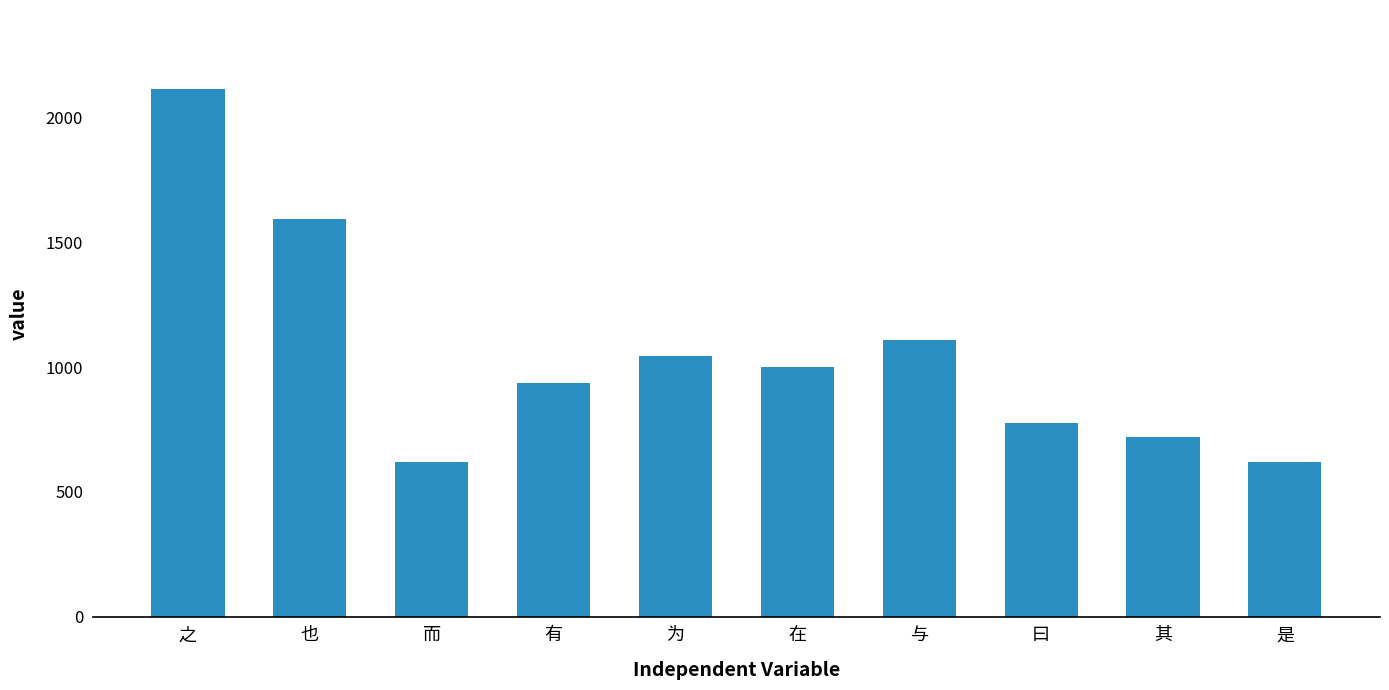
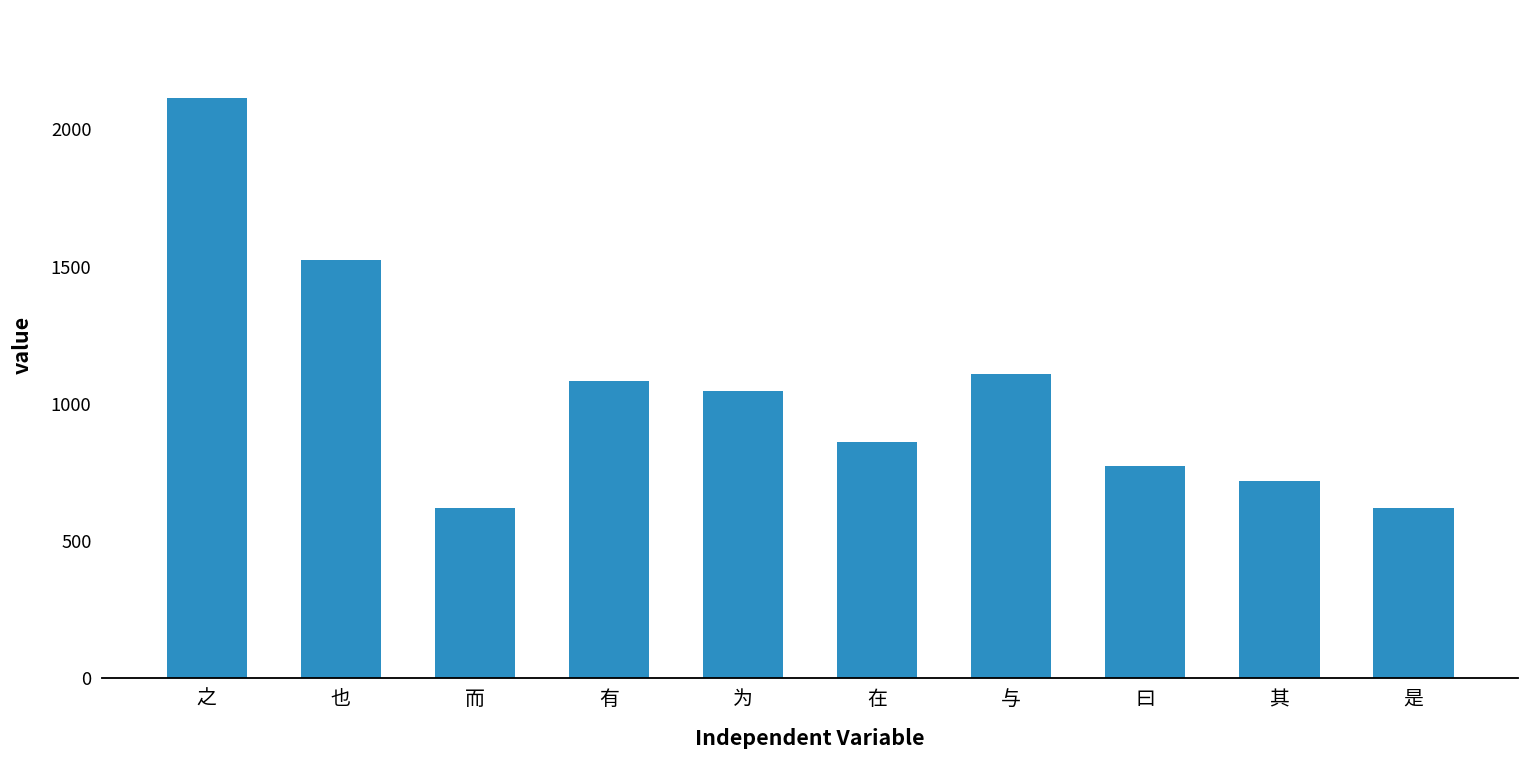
  {
    "之": 2110,
-   "也": 1600,
+   "也": 1530,
    "而": 620,
-   "有": 940,
+   "有": 1080,
    "为": 1050,
-   "在": 1000,
+   "在": 860,
    "与": 1110,
    "曰": 780,
    "其": 720,
    "是": 620
  }
